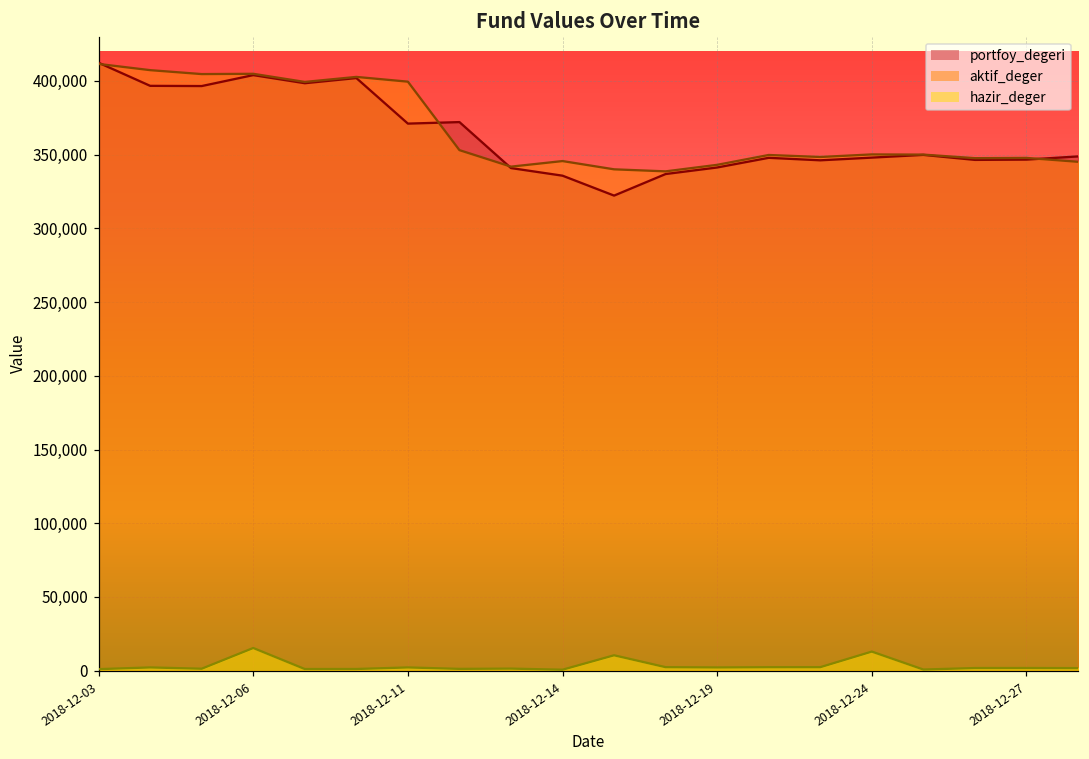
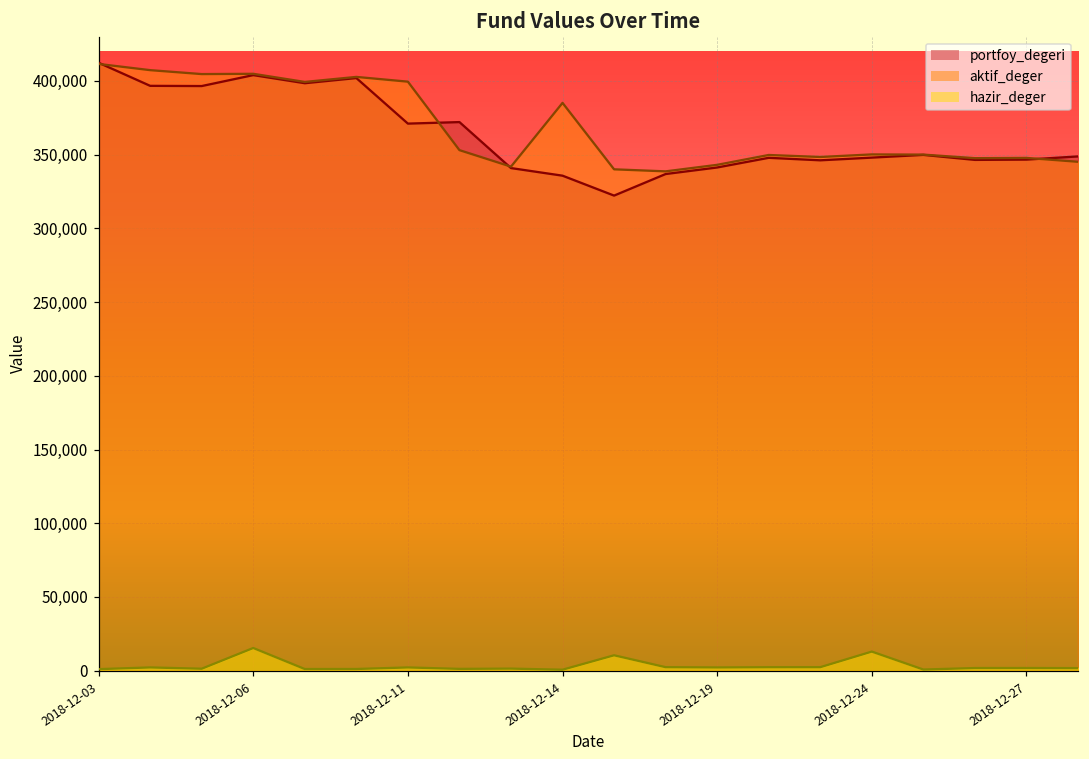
  {
    "portfoy_degeri": {
      "2018-12-11": "371,000",
      "2018-12-14": "336,000",
      "2018-12-24": "348,000"
    },
    "aktif_deger": {
      "2018-12-11": "399,000",
-     "2018-12-14": "346,000",
+     "2018-12-14": "385,000",
      "2018-12-24": "350,000"
    },
    "hazir_deger": {
      "2018-12-03": "1,000",
      "2018-12-06": "15,000",
      "2018-12-11": "2,000",
      "2018-12-14": "1,000",
      "2018-12-19": "2,000",
      "2018-12-24": "13,000",
      "2018-12-27": "2,000"
    }
  }
